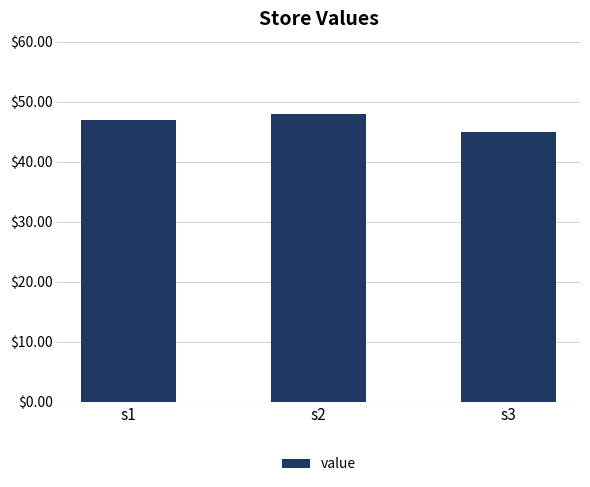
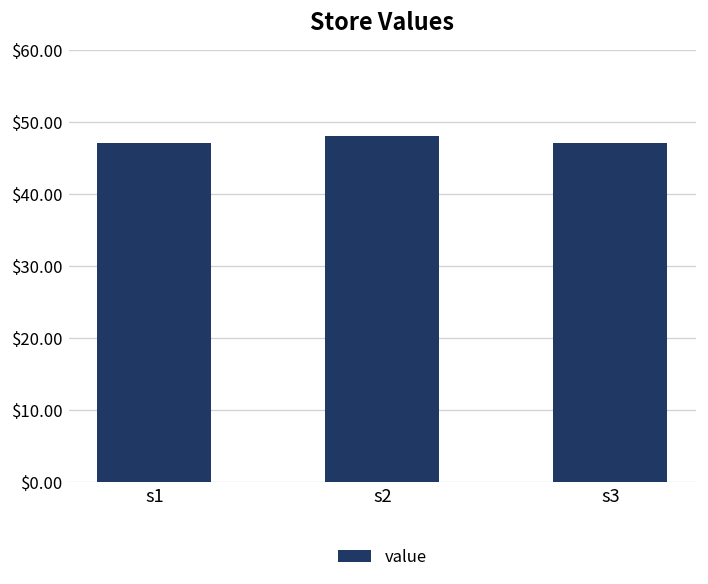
  {
    "s1": "$47",
    "s2": "$48",
-   "s3": "$45"
+   "s3": "$47"
  }
